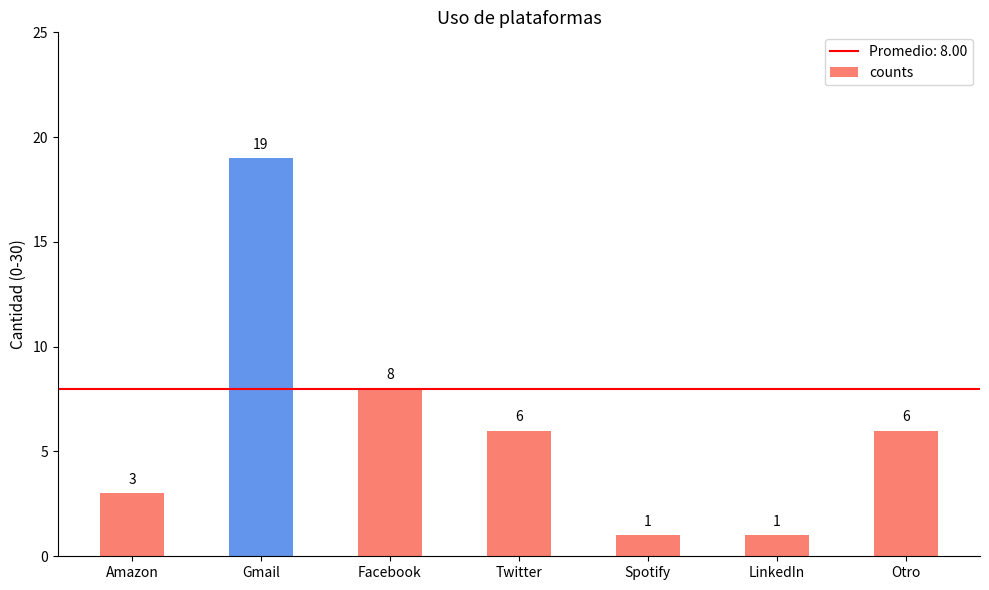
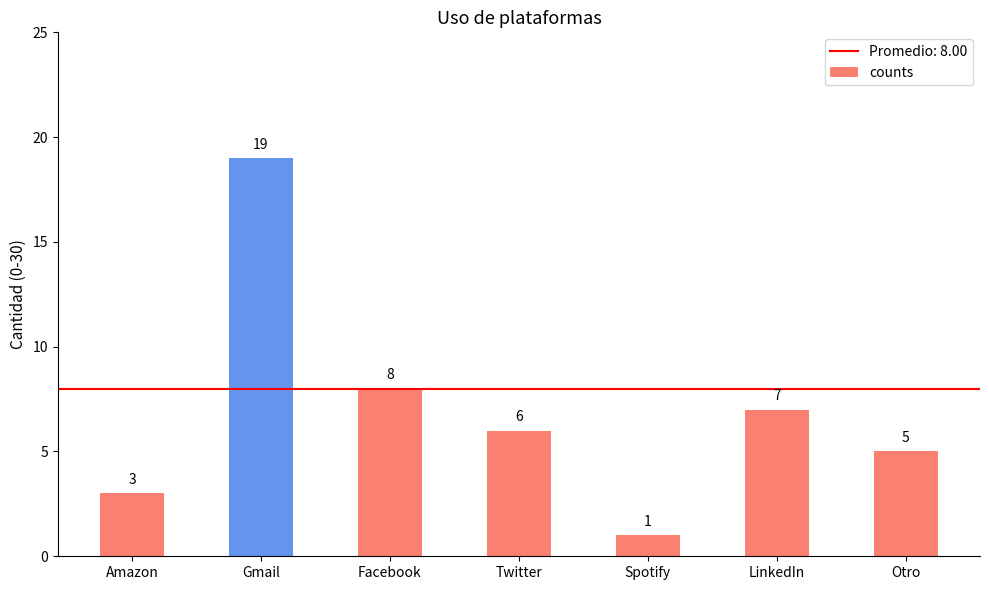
  {
    "Amazon": 3,
    "Gmail": 19,
    "Facebook": 8,
    "Twitter": 6,
    "Spotify": 1,
-   "LinkedIn": 1,
-   "Otro": 6
+   "LinkedIn": 7,
+   "Otro": 5
  }
